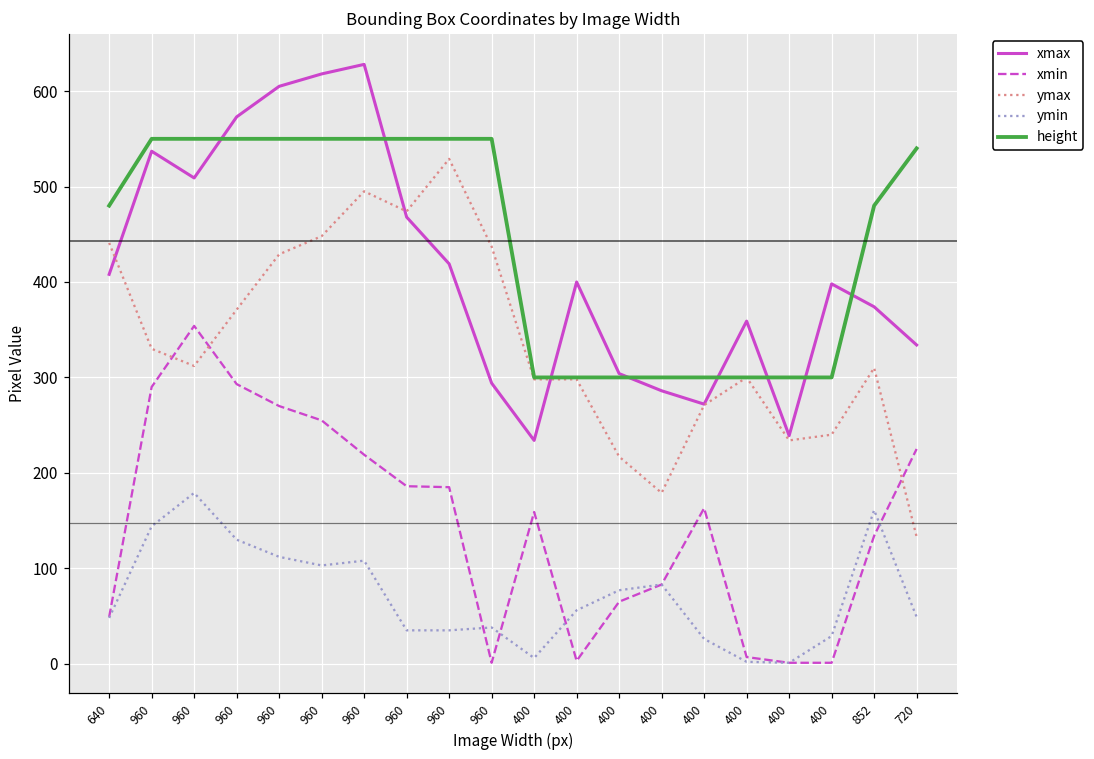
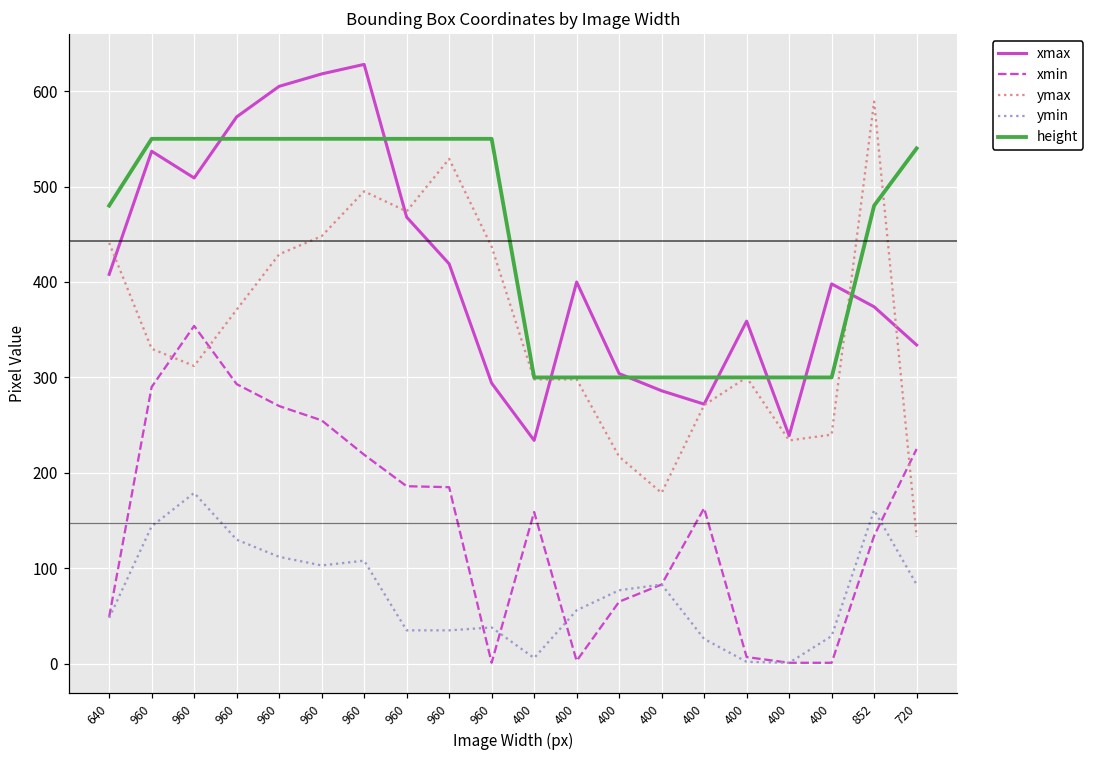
  {
    "ymax": {
      "640": 440,
-     "852": 310,
+     "852": 590,
      "720": 130
    },
    "ymin": {
      "852": 160,
-     "720": 50
+     "720": 80
    },
    "height": {
      "640": 480,
      "852": 480,
      "720": 540
    }
  }
